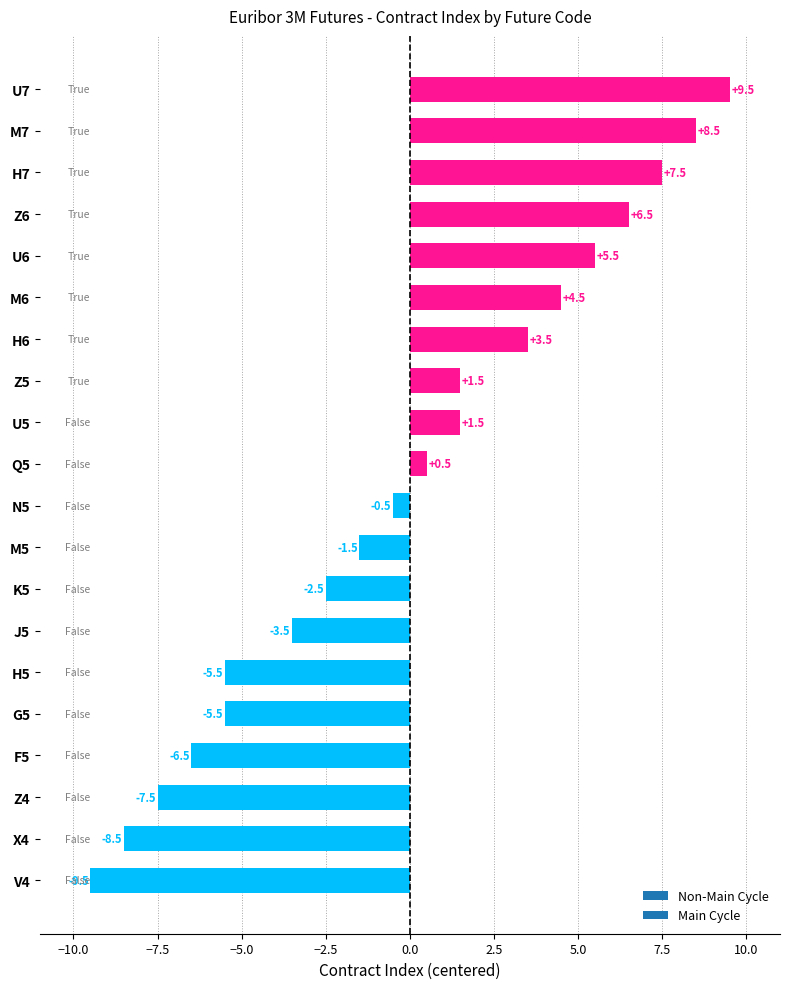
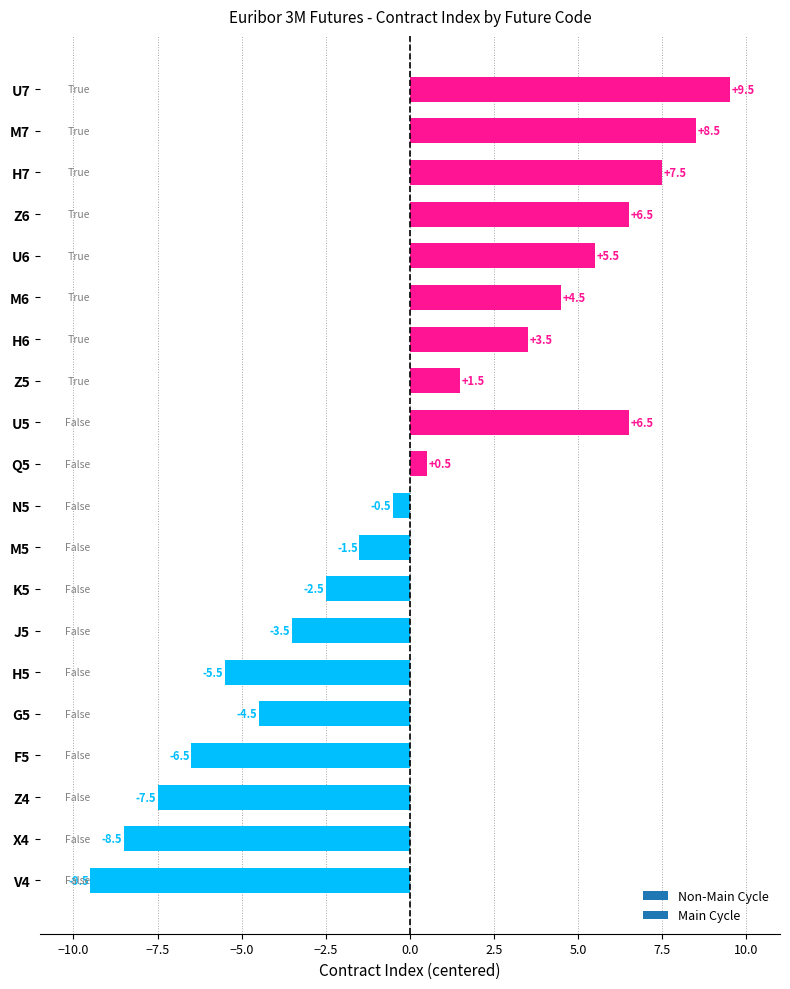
  {
    "U7": "+9.5",
    "M7": "+8.5",
    "H7": "+7.5",
    "Z6": "+6.5",
    "U6": "+5.5",
    "M6": "+4.5",
    "H6": "+3.5",
    "Z5": "+1.5",
-   "U5": "+1.5",
+   "U5": "+6.5",
    "Q5": "+0.5",
    "N5": "-0.5",
    "M5": "-1.5",
    "K5": "-2.5",
    "J5": "-3.5",
    "H5": "-5.5",
-   "G5": "-5.5",
+   "G5": "-4.5",
    "F5": "-6.5",
    "Z4": "-7.5",
    "X4": "-8.5"
  }
